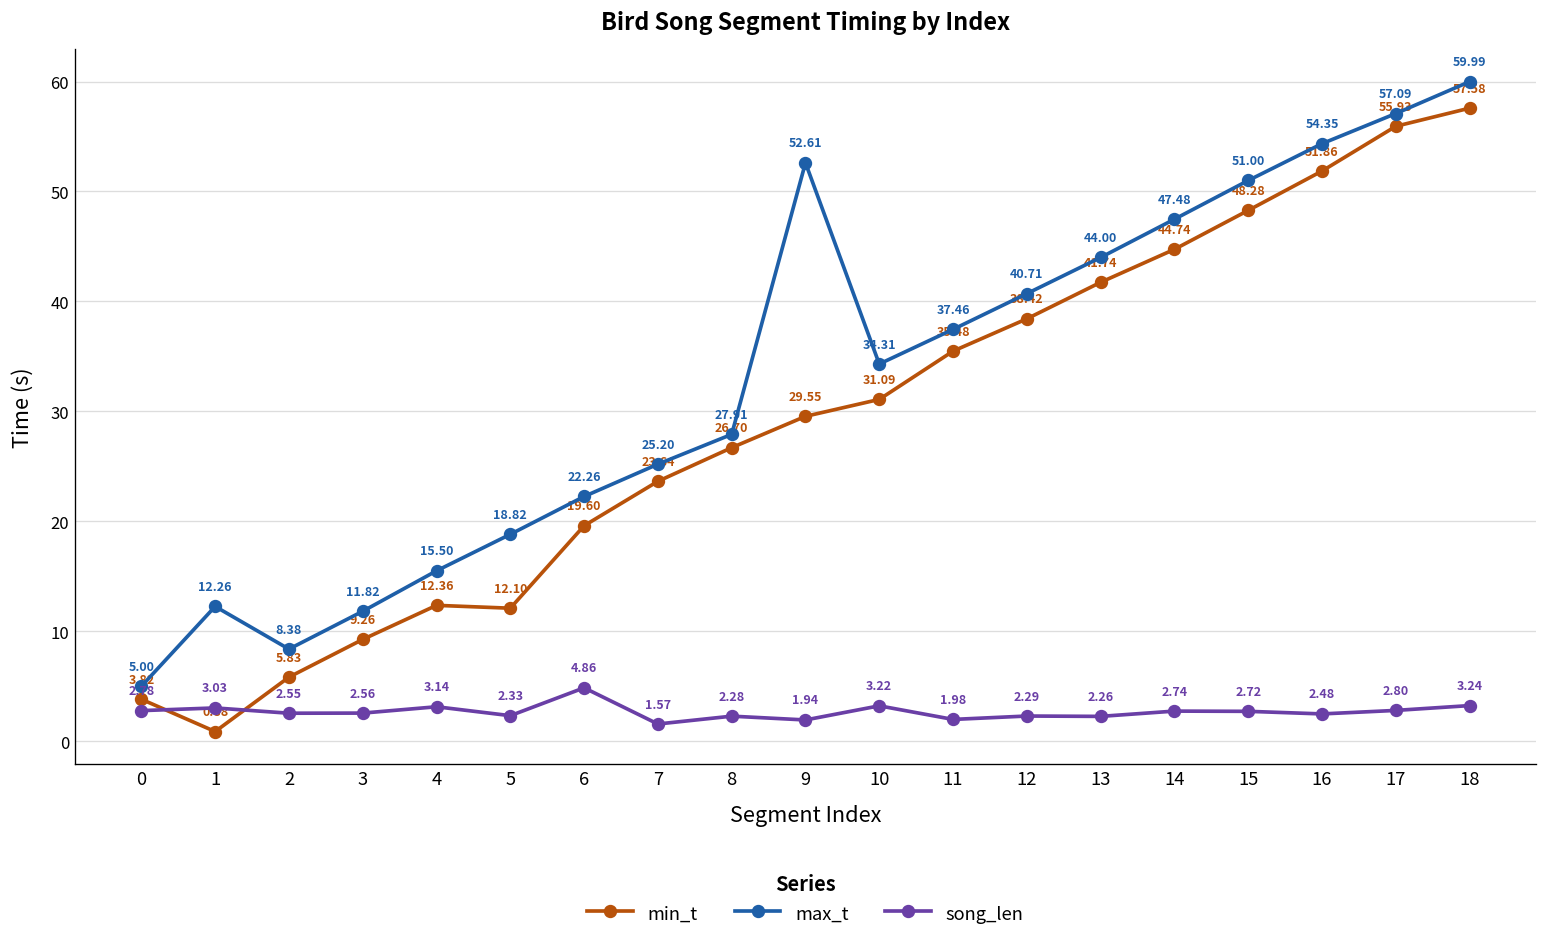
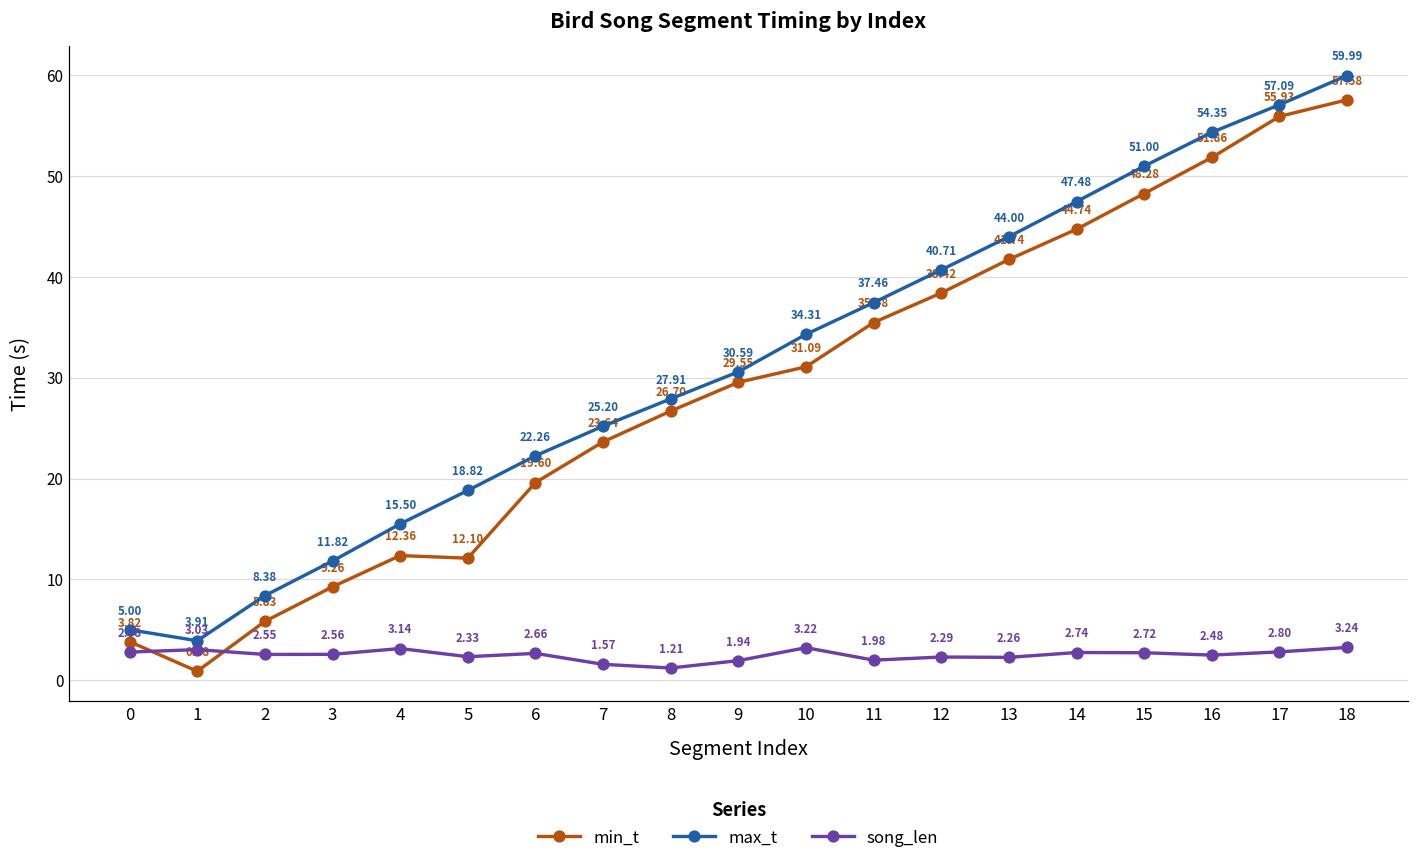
  {
    "min_t": {
      "2": 5.83,
      "3": 9.26,
      "4": 12.36,
      "5": 12.10,
      "6": 19.60,
      "10": 31.09,
      "14": 44.74,
      "15": 48.28
    },
    "max_t": {
      "0": 5.00,
-     "1": 12.26,
+     "1": 3.91,
      "2": 8.38,
      "3": 11.82,
      "4": 15.50,
      "5": 18.82,
      "6": 22.26,
      "7": 25.20,
      "8": 27.91,
-     "9": 52.61,
+     "9": 30.59,
      "10": 34.31,
      "11": 37.46,
      "12": 40.71,
      "13": 44.00,
      "14": 47.48,
      "15": 51.00,
      "16": 54.35,
      "17": 57.09,
      "18": 59.99
    },
    "song_len": {
      "2": 2.55,
      "3": 2.56,
      "4": 3.14,
      "5": 2.33,
-     "6": 4.86,
+     "6": 2.66,
      "7": 1.57,
-     "8": 2.28,
+     "8": 1.21,
      "9": 1.94,
      "10": 3.22,
      "11": 1.98,
      "12": 2.29,
      "13": 2.26,
      "14": 2.74,
      "15": 2.72,
      "16": 2.48,
      "17": 2.80,
      "18": 3.24
    }
  }
